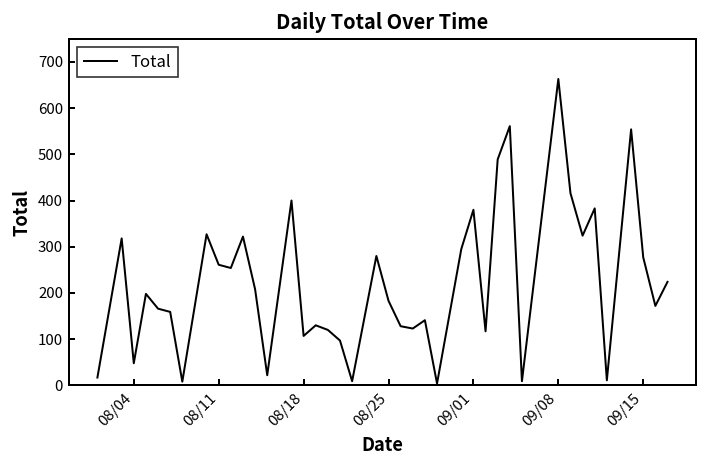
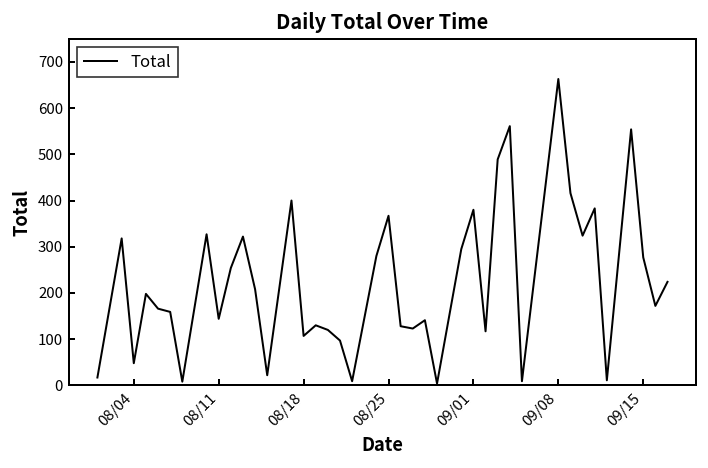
  {
    "08/04": 50,
-   "08/11": 260,
+   "08/11": 140,
    "08/18": 110,
-   "08/25": 180,
+   "08/25": 370,
    "09/01": 380,
    "09/08": 660,
    "09/15": 280
  }
